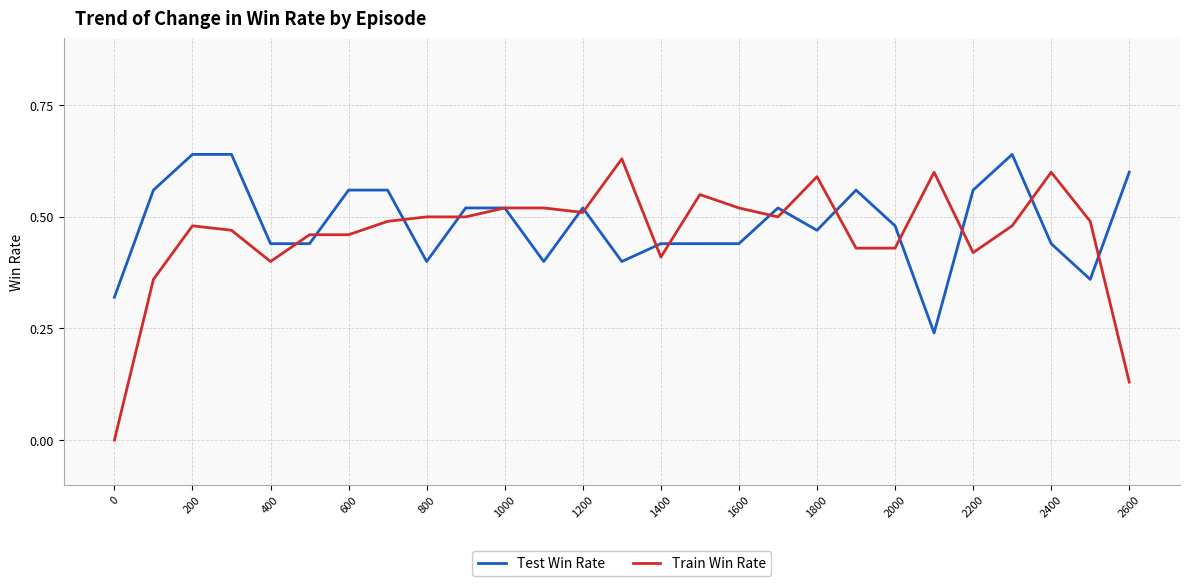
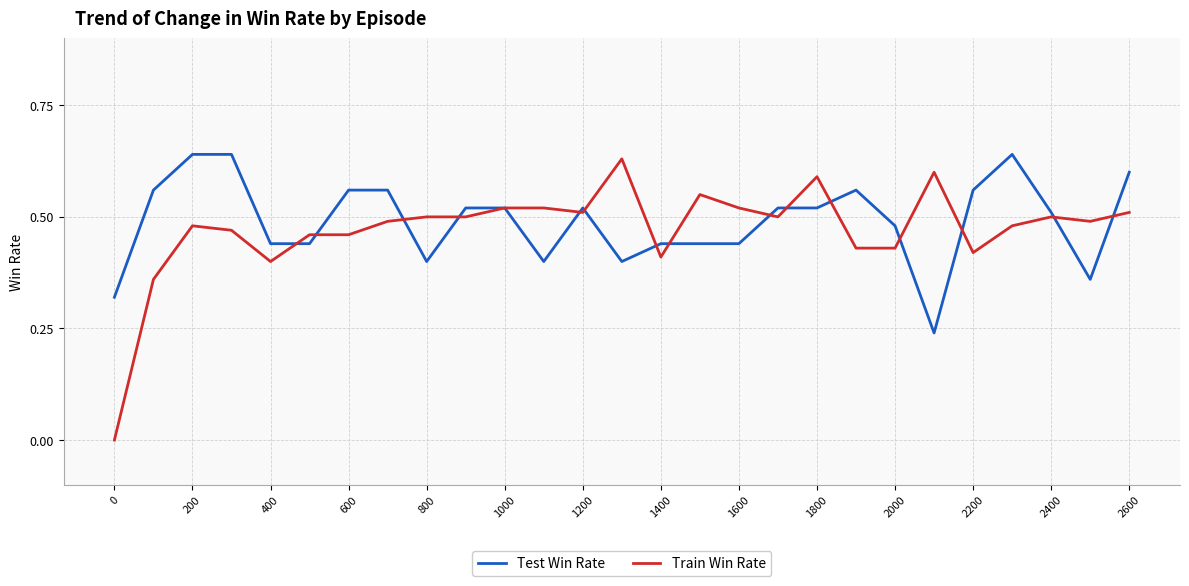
  {
    "Test Win Rate": {
      "0": 0.32,
      "200": 0.64,
      "400": 0.44,
      "600": 0.56,
      "800": 0.40,
      "1200": 0.52,
      "1400": 0.44,
      "1600": 0.44,
-     "1800": 0.47,
+     "1800": 0.52,
      "2000": 0.48,
      "2200": 0.56,
-     "2400": 0.44,
+     "2400": 0.51,
      "2600": 0.60
    },
    "Train Win Rate": {
      "0": 0.00,
      "200": 0.48,
      "400": 0.40,
      "600": 0.46,
      "800": 0.50,
      "1200": 0.51,
      "1400": 0.41,
      "1600": 0.52,
      "1800": 0.59,
      "2000": 0.43,
      "2200": 0.42,
-     "2400": 0.6,
-     "2600": 0.13
+     "2400": 0.5,
+     "2600": 0.51
    }
  }
